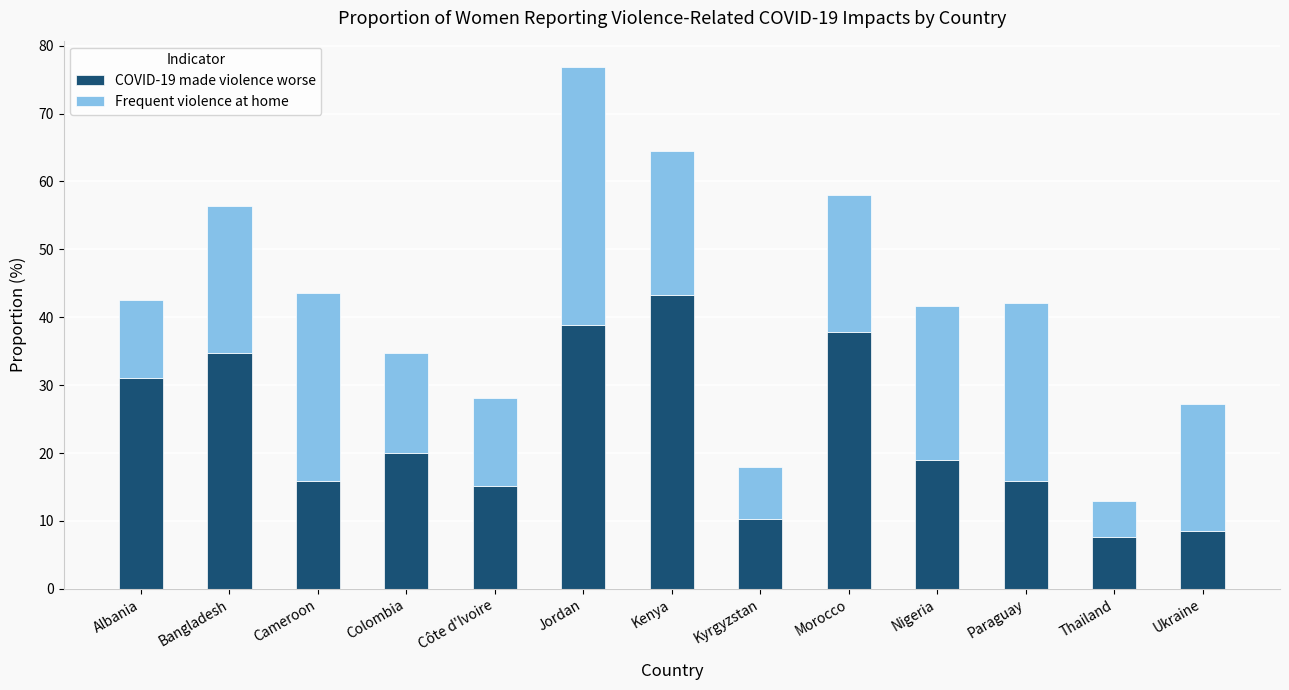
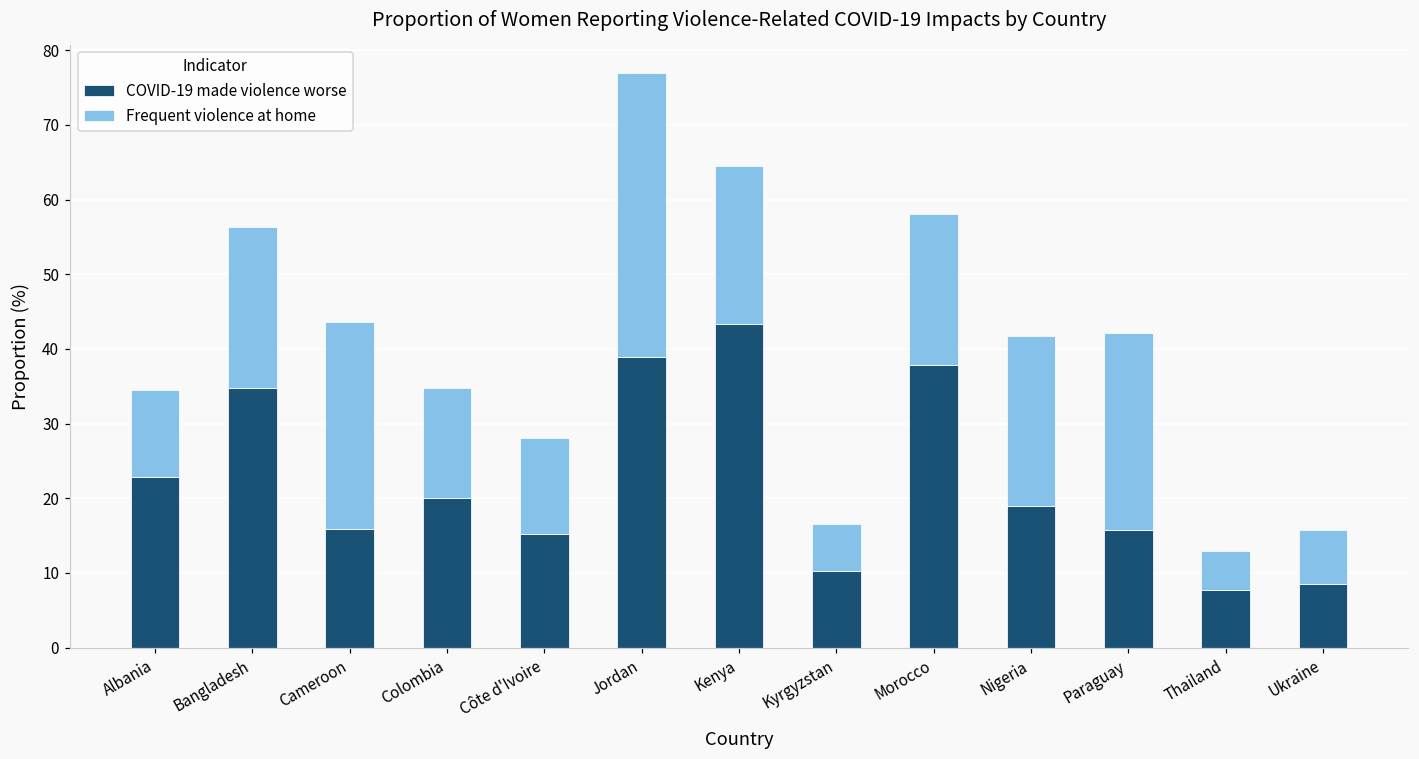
  {
    "COVID-19 made violence worse": {
-     "Albania": 31,
+     "Albania": 23,
      "Bangladesh": 35,
      "Cameroon": 16,
      "Colombia": 20,
      "Côte d'Ivoire": 15,
      "Jordan": 39,
      "Kenya": 43,
      "Kyrgyzstan": 10,
      "Morocco": 38,
      "Nigeria": 19,
      "Paraguay": 16,
      "Thailand": 8,
      "Ukraine": 9
    },
    "Frequent violence at home": {
      "Albania": 12,
      "Bangladesh": 22,
      "Cameroon": 28,
      "Colombia": 15,
      "Côte d'Ivoire": 13,
      "Jordan": 38,
      "Kenya": 21,
-     "Kyrgyzstan": 8,
+     "Kyrgyzstan": 6,
      "Morocco": 20,
      "Nigeria": 23,
      "Paraguay": 26,
      "Thailand": 5,
-     "Ukraine": 19
+     "Ukraine": 7
    }
  }
